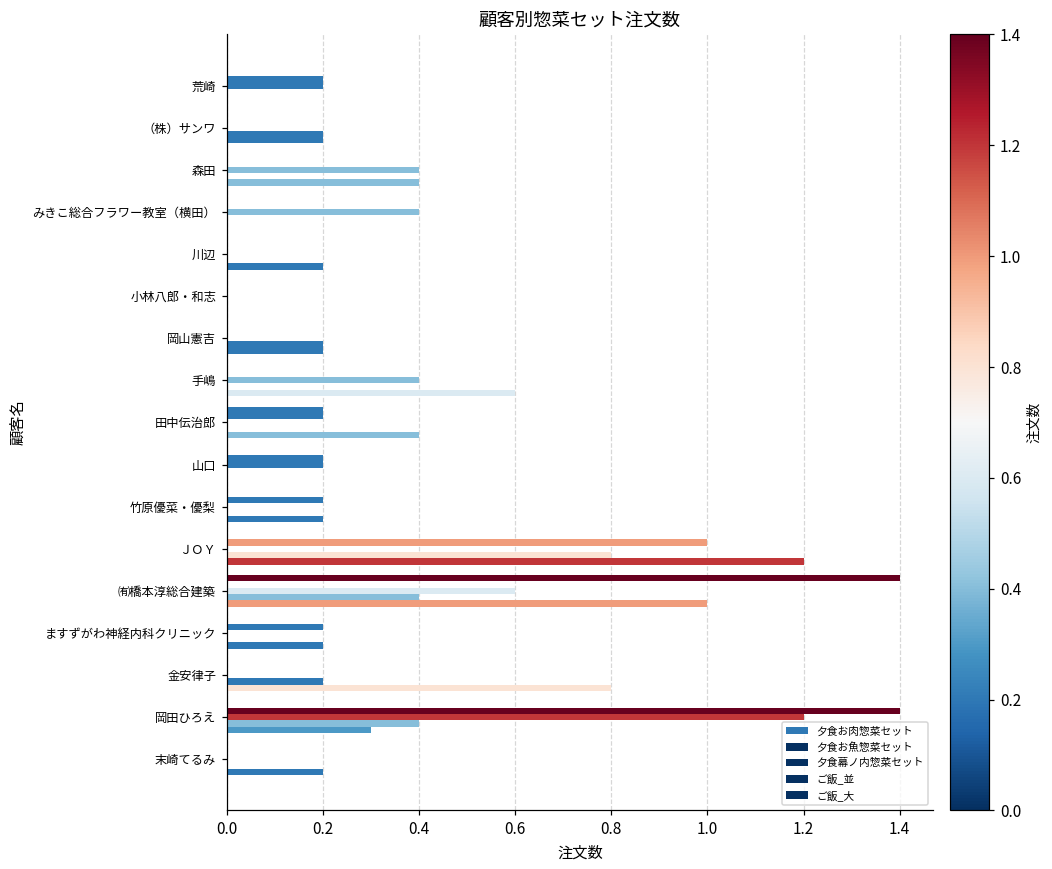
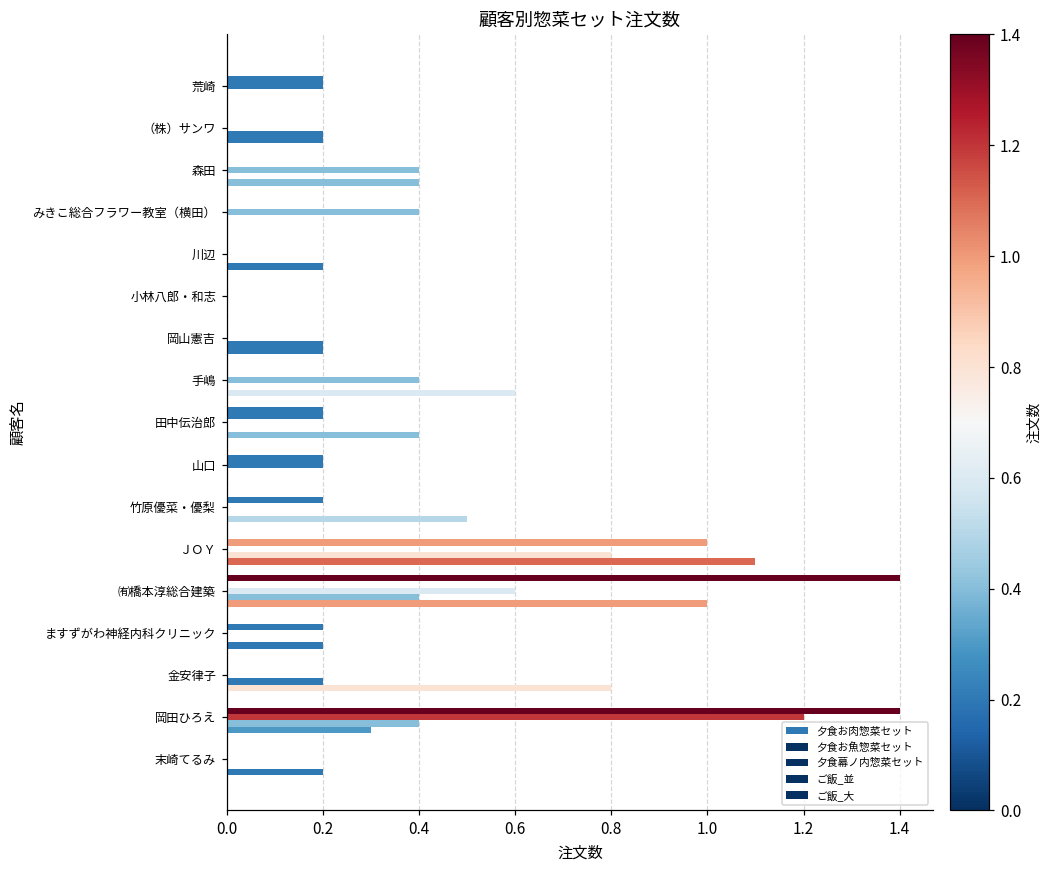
  {
    "夕食お肉惣菜セット": {
      "荒崎": 0.0,
      "（株）サンワ": 0.2,
      "森田": 0.4,
      "みきこ総合フラワー教室（横田）": 0.0,
      "川辺": 0.2,
      "小林八郎・和志": 0.0,
      "岡山憲吉": 0.2,
      "手嶋": 0.6,
      "田中伝治郎": 0.4,
      "山口": 0.0,
-     "竹原優菜・優梨": 0.2,
-     "ＪＯＹ": 1.2,
+     "竹原優菜・優梨": 0.5,
+     "ＪＯＹ": 1.1,
      "㈲橋本淳総合建築": 1.0,
      "ますずがわ神経内科クリニック": 0.2,
      "金安律子": 0.8,
      "岡田ひろえ": 0.3,
      "末崎てるみ": 0.2
    }
  }
